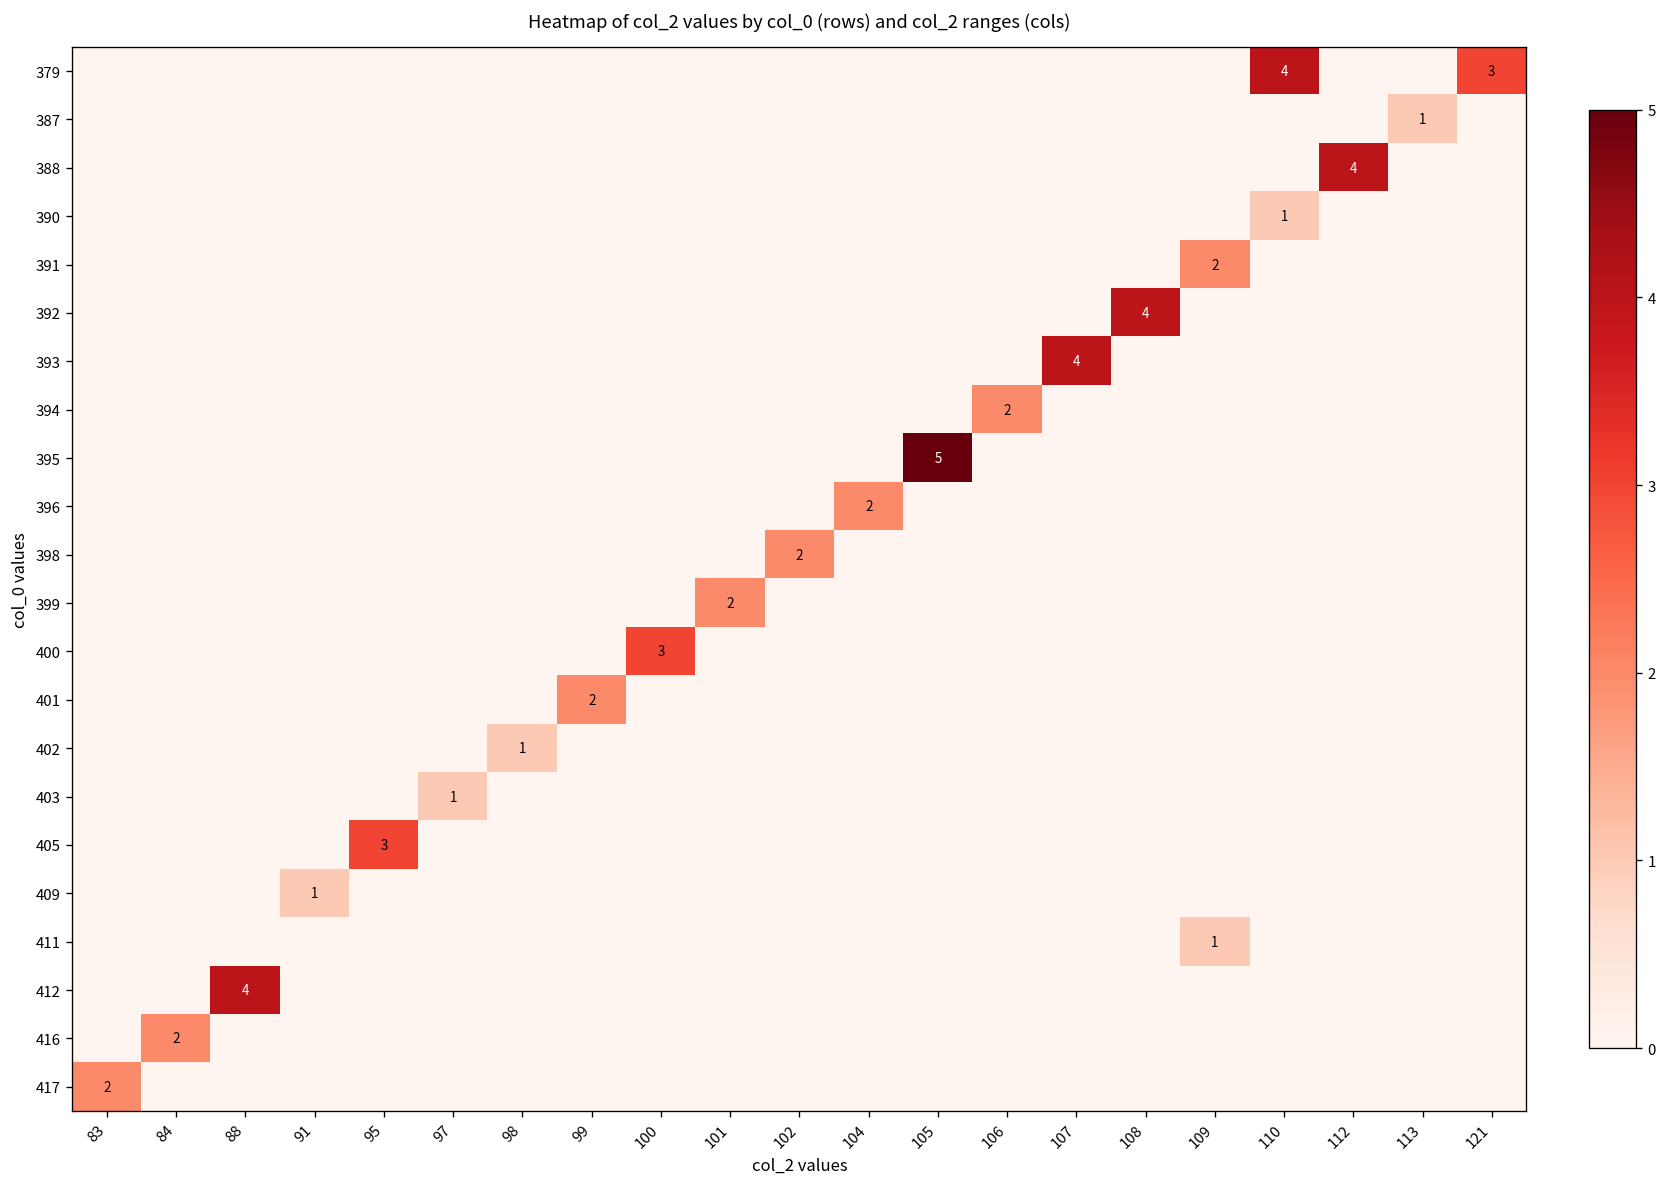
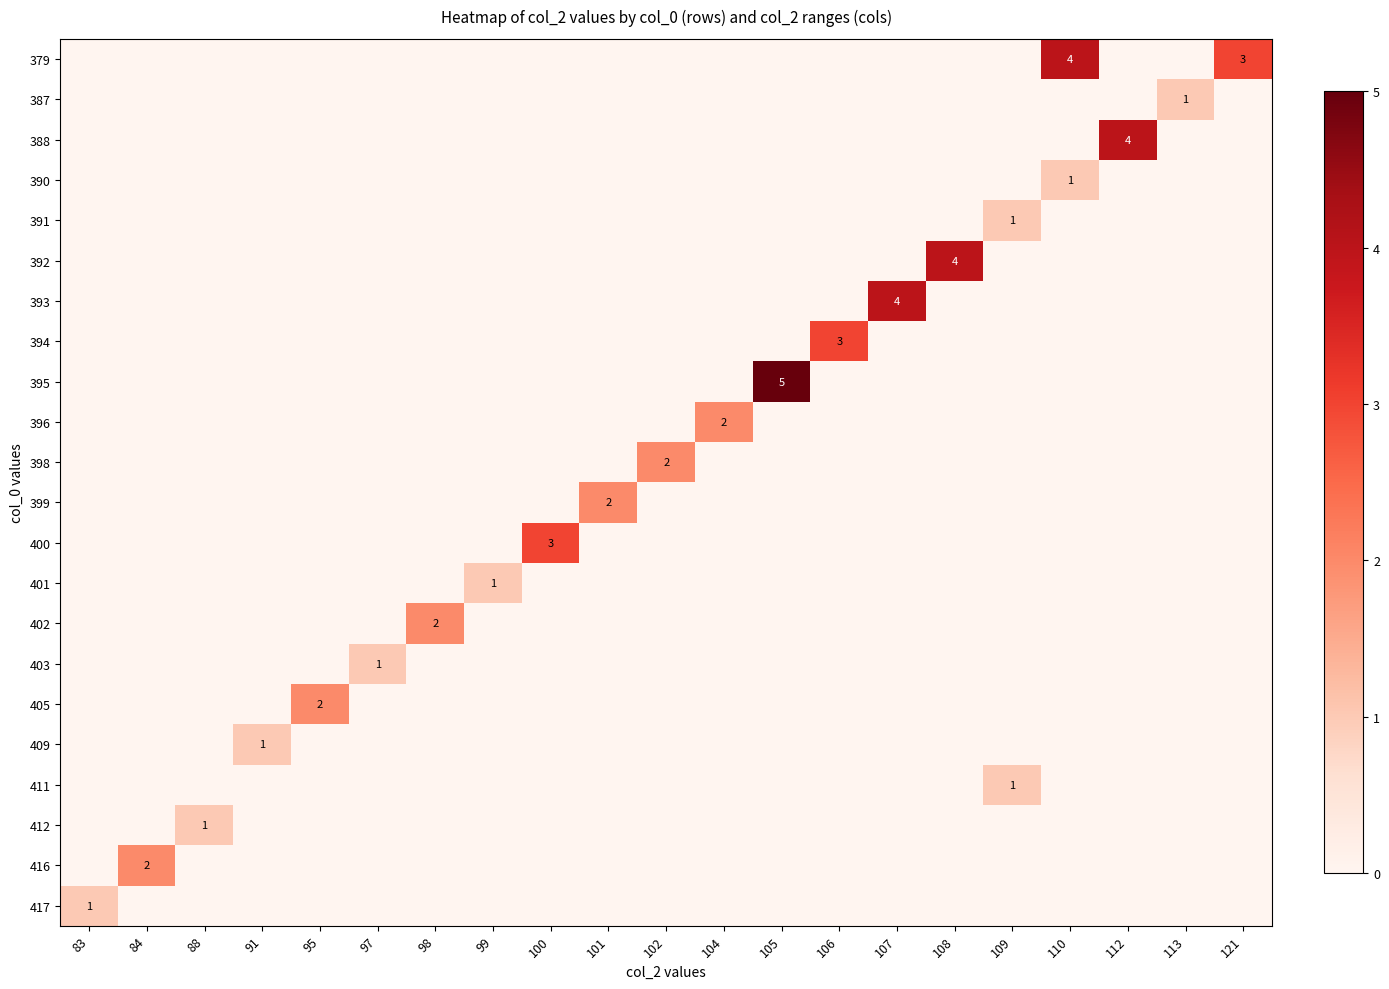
  {
    "379": {
      "110": 4,
      "121": 3
    },
    "387": {
      "113": 1
    },
    "388": {
      "112": 4
    },
    "390": {
      "110": 1
    },
    "391": {
-     "109": 2
+     "109": 1
    },
    "392": {
      "108": 4
    },
    "393": {
      "107": 4
    },
    "394": {
-     "106": 2
+     "106": 3
    },
    "395": {
      "105": 5
    },
    "396": {
      "104": 2
    },
    "398": {
      "102": 2
    },
    "399": {
      "101": 2
    },
    "400": {
      "100": 3
    },
    "401": {
-     "99": 2
+     "99": 1
    },
    "402": {
-     "98": 1
+     "98": 2
    },
    "403": {
      "97": 1
    },
    "405": {
-     "95": 3
+     "95": 2
    },
    "409": {
      "91": 1
    },
    "411": {
      "109": 1
    },
    "412": {
-     "88": 4
+     "88": 1
    },
    "416": {
      "84": 2
    },
    "417": {
-     "83": 2
+     "83": 1
    }
  }
